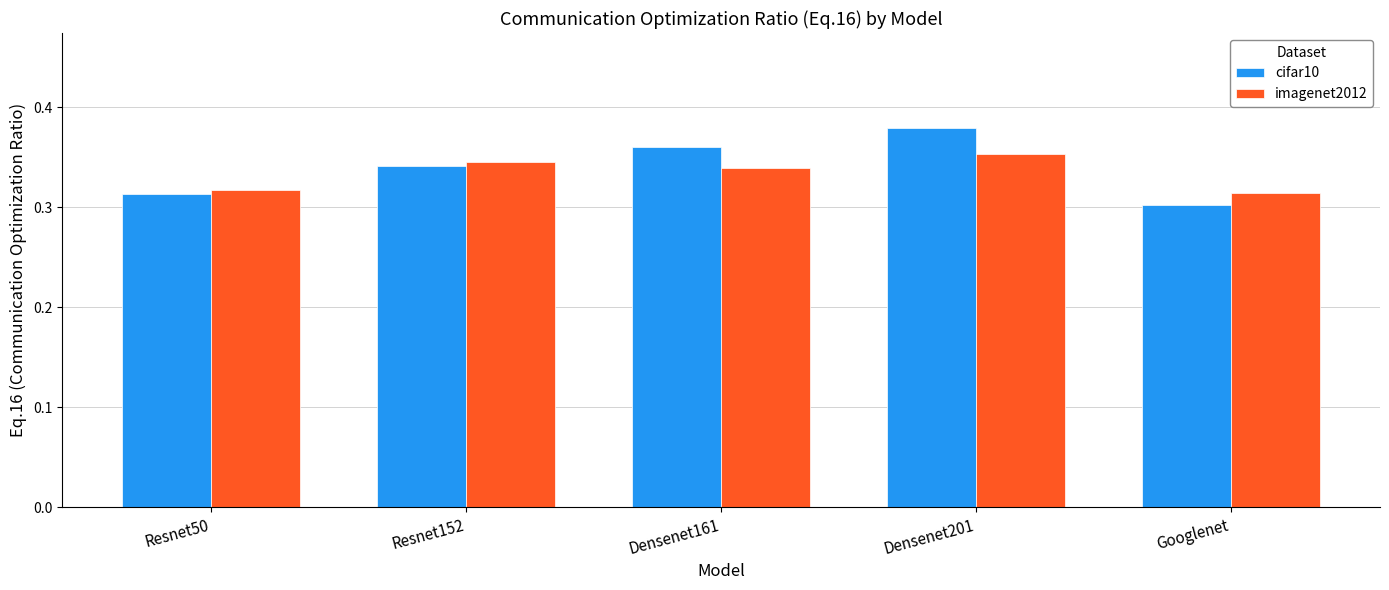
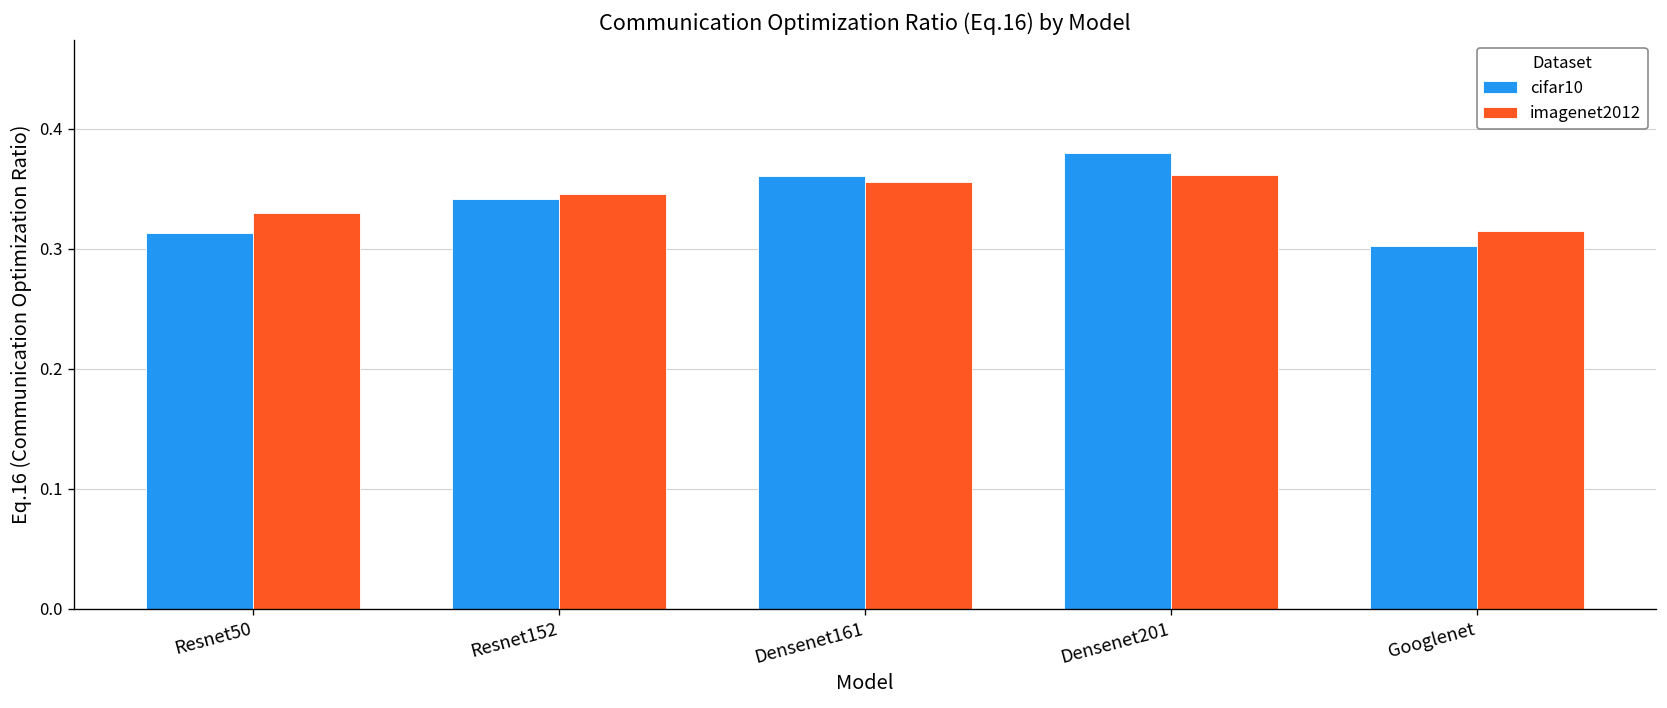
  {
    "cifar10": {
      "Resnet50": 0.313,
      "Resnet152": 0.342,
      "Densenet161": 0.361,
      "Densenet201": 0.379,
      "Googlenet": 0.302
    },
    "imagenet2012": {
-     "Resnet50": 0.317,
+     "Resnet50": 0.330,
      "Resnet152": 0.345,
-     "Densenet161": 0.339,
-     "Densenet201": 0.353,
+     "Densenet161": 0.355,
+     "Densenet201": 0.362,
      "Googlenet": 0.315
    }
  }
